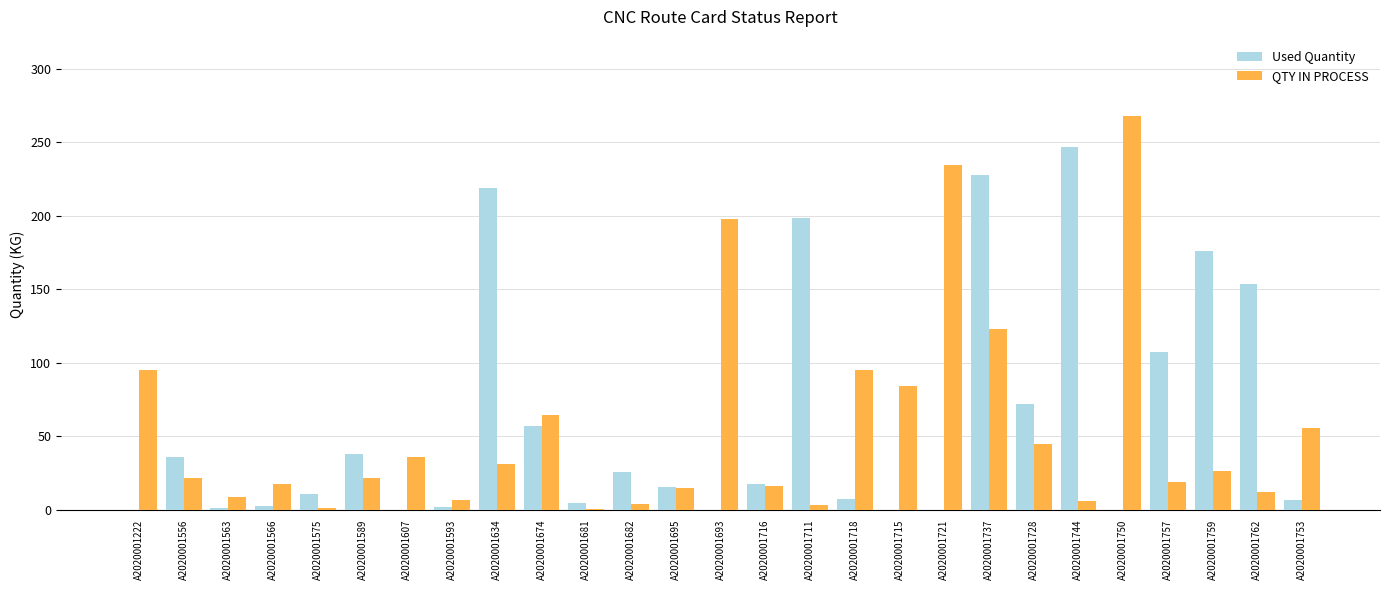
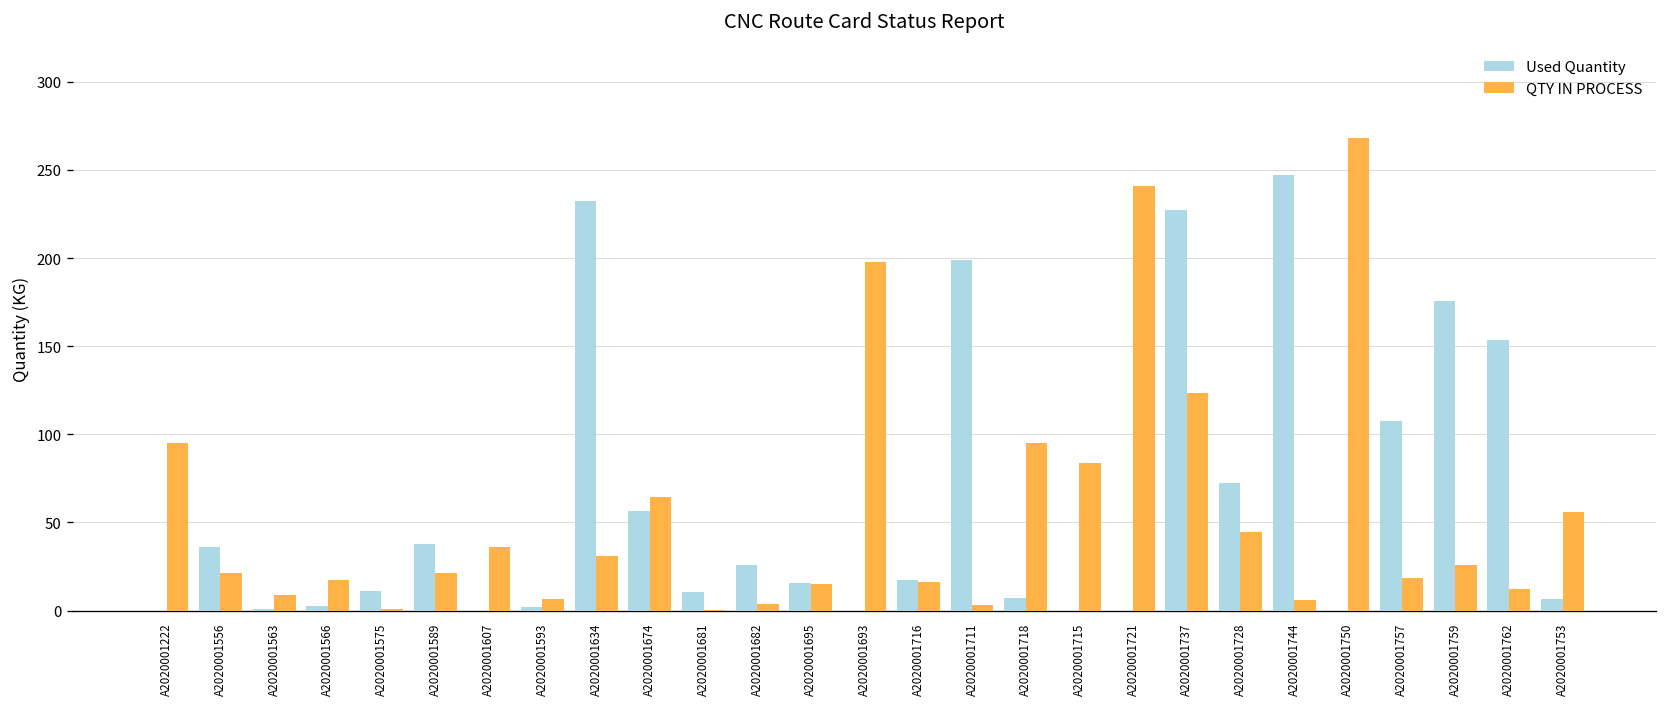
  {
    "Used Quantity": {
      "A2020001222": 0,
      "A2020001556": 36,
      "A2020001566": 3,
      "A2020001575": 11,
      "A2020001589": 38,
      "A2020001607": 0,
      "A2020001593": 2,
-     "A2020001634": 219,
+     "A2020001634": 233,
      "A2020001674": 57,
-     "A2020001681": 5,
+     "A2020001681": 10,
      "A2020001682": 26,
      "A2020001695": 16,
      "A2020001693": 0,
      "A2020001716": 17,
      "A2020001711": 199,
      "A2020001718": 7,
      "A2020001715": 0,
      "A2020001721": 0,
      "A2020001737": 228,
      "A2020001728": 72,
      "A2020001744": 247,
      "A2020001750": 0,
      "A2020001757": 107,
      "A2020001759": 176,
      "A2020001762": 154,
      "A2020001753": 7
    },
    "QTY IN PROCESS": {
      "A2020001222": 95,
      "A2020001556": 21,
      "A2020001563": 9,
      "A2020001566": 17,
      "A2020001589": 21,
      "A2020001607": 36,
      "A2020001593": 7,
      "A2020001634": 31,
      "A2020001674": 64,
      "A2020001682": 4,
      "A2020001695": 15,
      "A2020001693": 198,
      "A2020001716": 16,
      "A2020001711": 3,
      "A2020001718": 95,
      "A2020001715": 84,
-     "A2020001721": 235,
+     "A2020001721": 241,
      "A2020001737": 123,
      "A2020001728": 45,
      "A2020001744": 6,
      "A2020001750": 268,
      "A2020001757": 19,
      "A2020001759": 26,
      "A2020001762": 12,
      "A2020001753": 56
    }
  }
